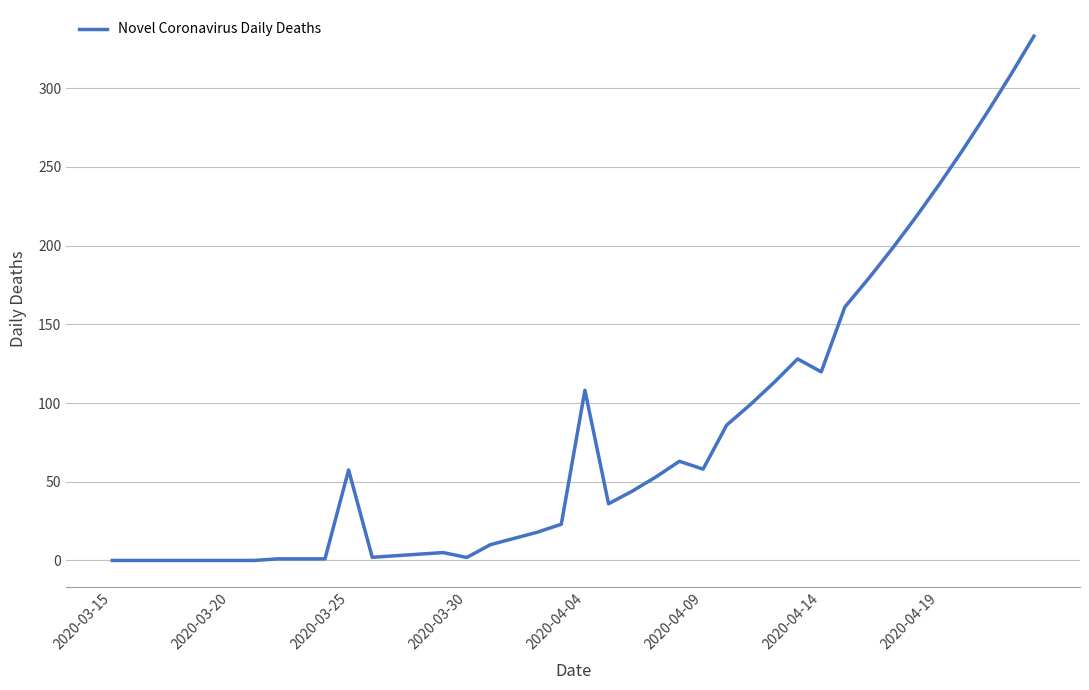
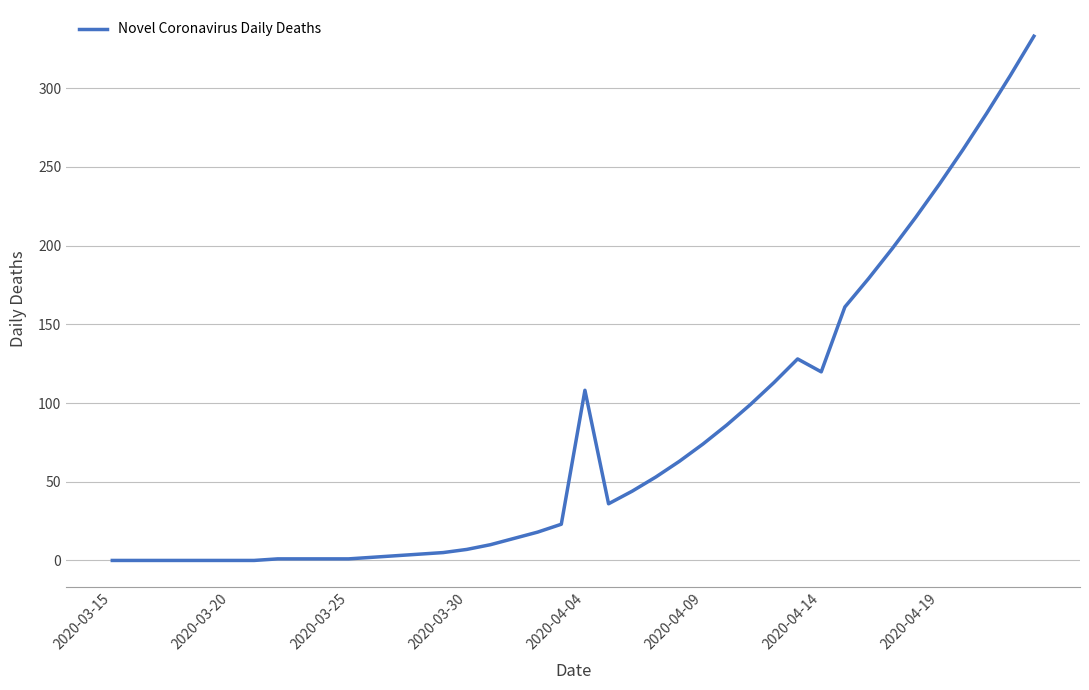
  {
    "2020-03-15": 0,
    "2020-03-20": 0,
-   "2020-03-25": 58,
-   "2020-03-30": 2,
+   "2020-03-25": 1,
+   "2020-03-30": 7,
    "2020-04-04": 108,
-   "2020-04-09": 58,
+   "2020-04-09": 74,
    "2020-04-14": 120,
    "2020-04-19": 239
  }
